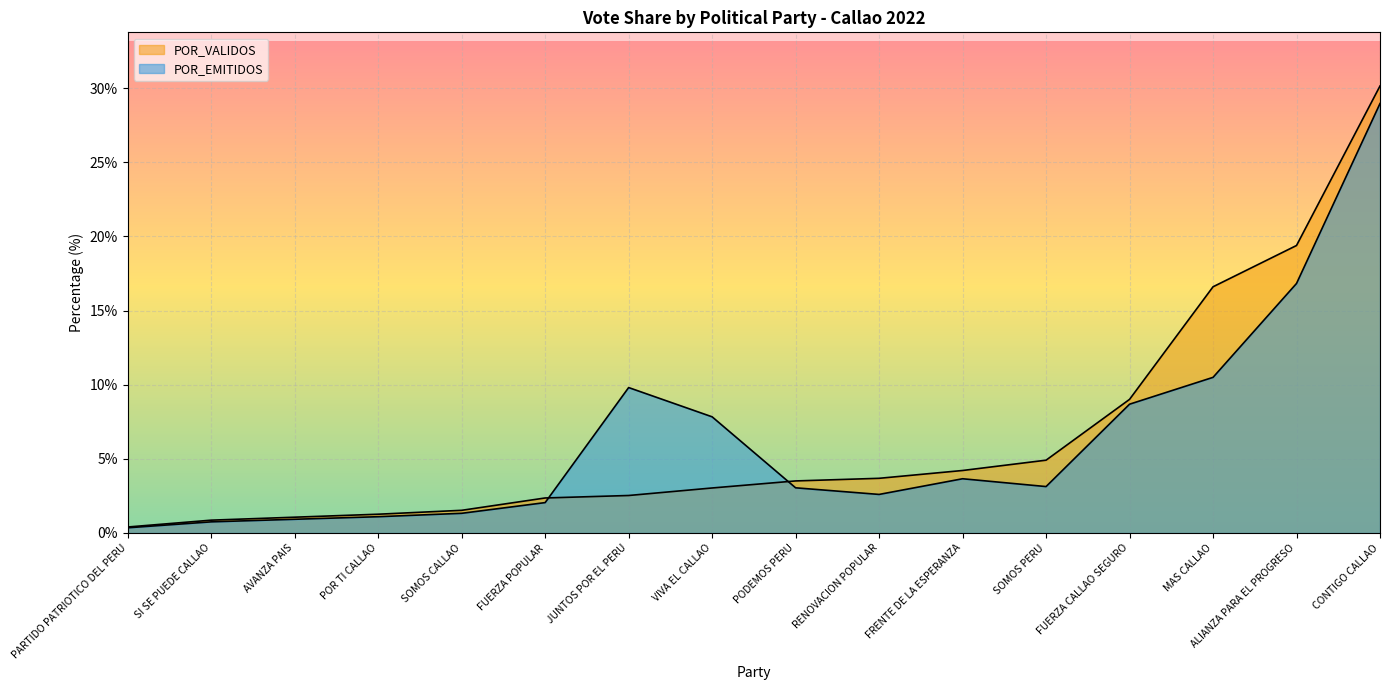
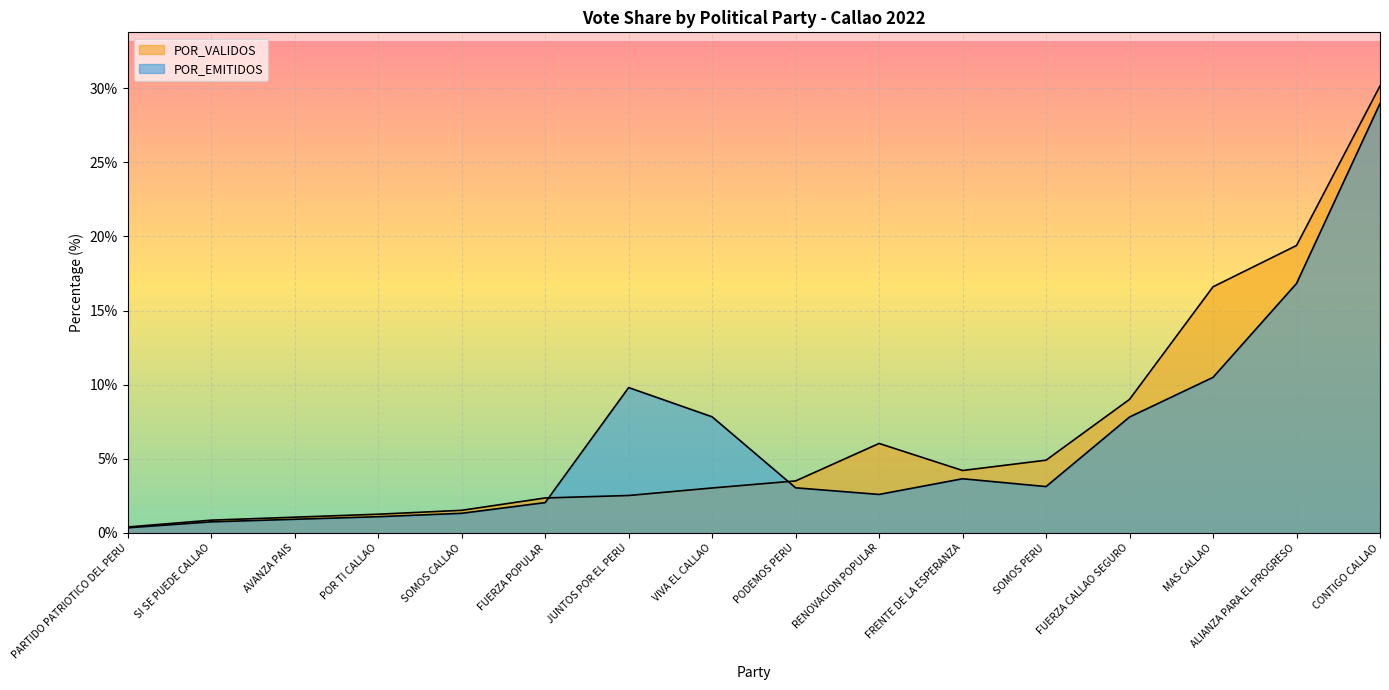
  {
    "POR_VALIDOS": {
      "SOMOS CALLAO": "1.5%",
      "FUERZA POPULAR": "2.4%",
      "JUNTOS POR EL PERU": "2.5%",
      "VIVA EL CALLAO": "3.0%",
      "PODEMOS PERU": "3.5%",
-     "RENOVACION POPULAR": "3.7%",
+     "RENOVACION POPULAR": "6.0%",
      "FRENTE DE LA ESPERANZA": "4.2%",
      "SOMOS PERU": "4.9%",
      "FUERZA CALLAO SEGURO": "9.0%",
      "MAS CALLAO": "16.6%",
      "ALIANZA PARA EL PROGRESO": "19.4%",
      "CONTIGO CALLAO": "30.1%"
    },
    "POR_EMITIDOS": {
      "SOMOS CALLAO": "1.3%",
      "FUERZA POPULAR": "2.0%",
      "JUNTOS POR EL PERU": "9.8%",
      "VIVA EL CALLAO": "7.8%",
      "PODEMOS PERU": "3.0%",
      "RENOVACION POPULAR": "2.6%",
      "FRENTE DE LA ESPERANZA": "3.7%",
      "SOMOS PERU": "3.1%",
-     "FUERZA CALLAO SEGURO": "8.7%",
+     "FUERZA CALLAO SEGURO": "7.8%",
      "MAS CALLAO": "10.5%",
      "ALIANZA PARA EL PROGRESO": "16.8%",
      "CONTIGO CALLAO": "29.0%"
    }
  }
